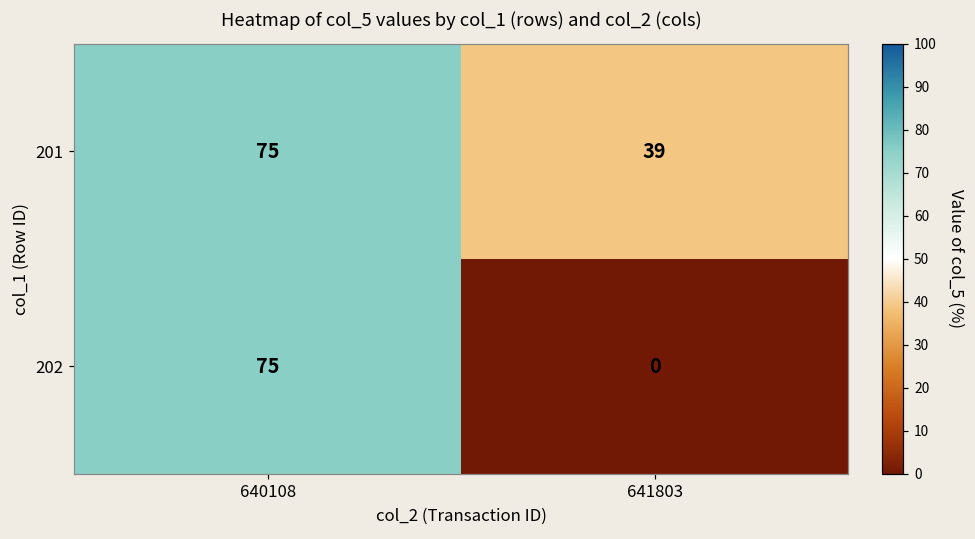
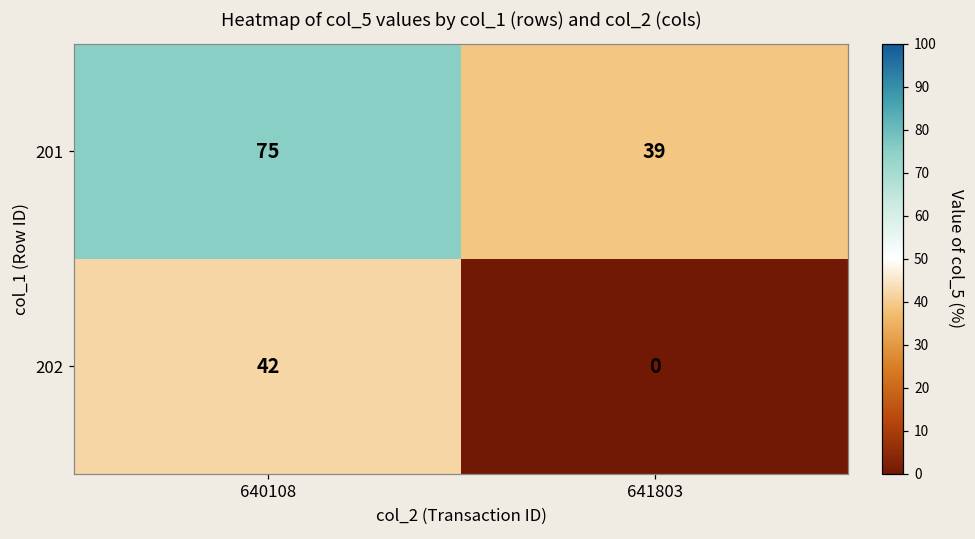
  {
    "201": {
      "640108": 75,
      "641803": 39
    },
    "202": {
-     "640108": 75,
+     "640108": 42,
      "641803": 0
    }
  }
